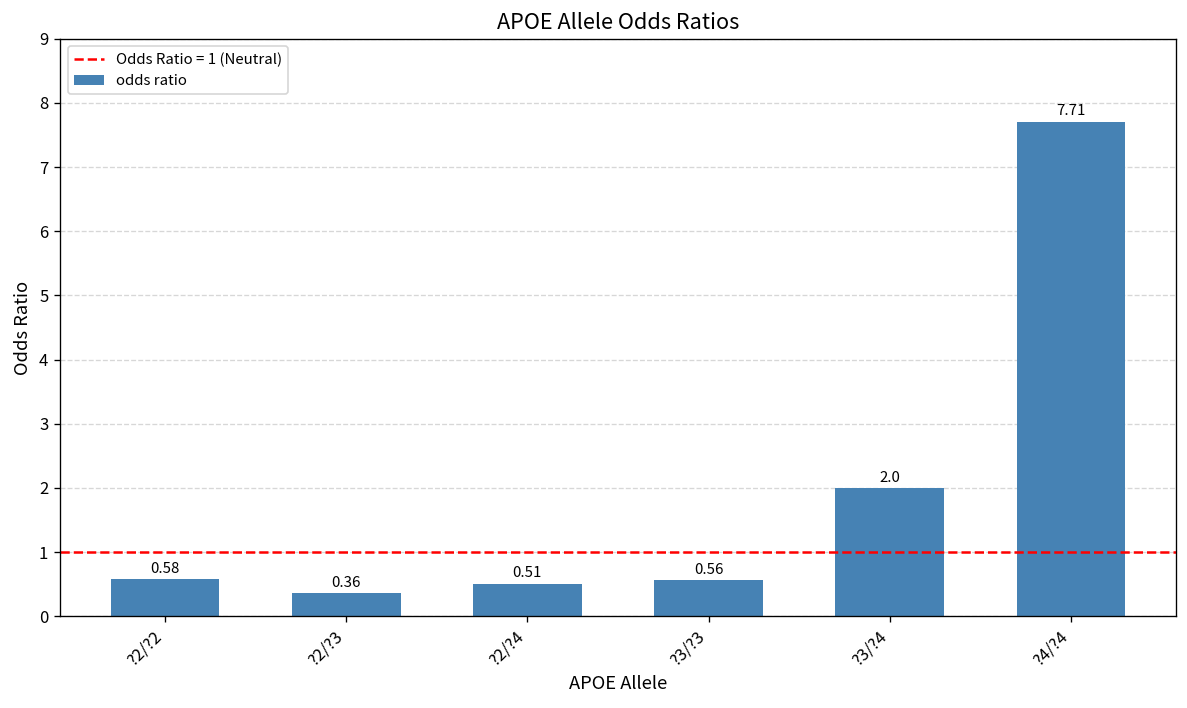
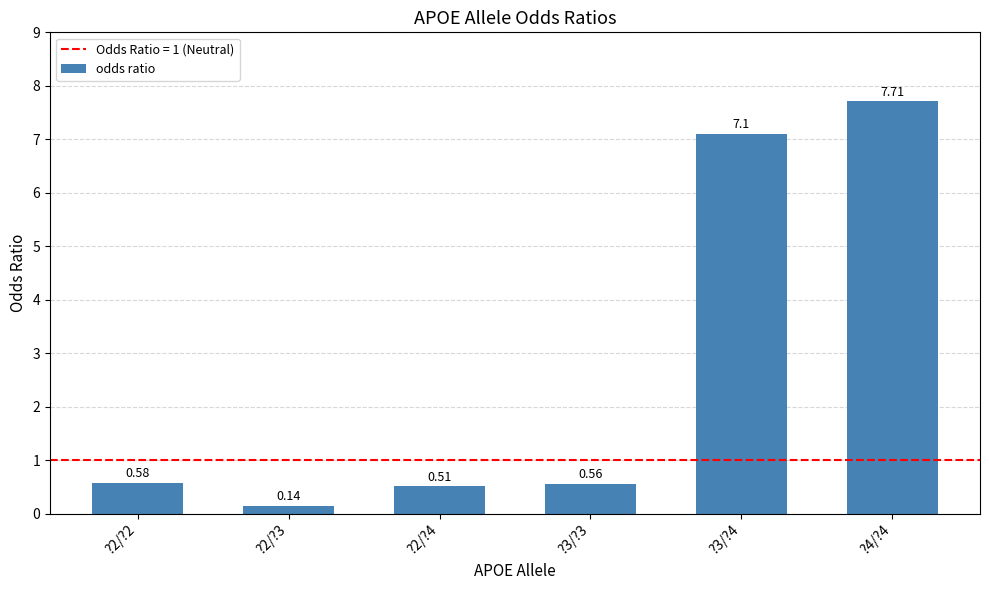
  {
    "?2/?2": 0.58,
-   "?2/?3": 0.36,
+   "?2/?3": 0.14,
    "?2/?4": 0.51,
    "?3/?3": 0.56,
-   "?3/?4": 2.0,
+   "?3/?4": 7.1,
    "?4/?4": 7.71
  }
